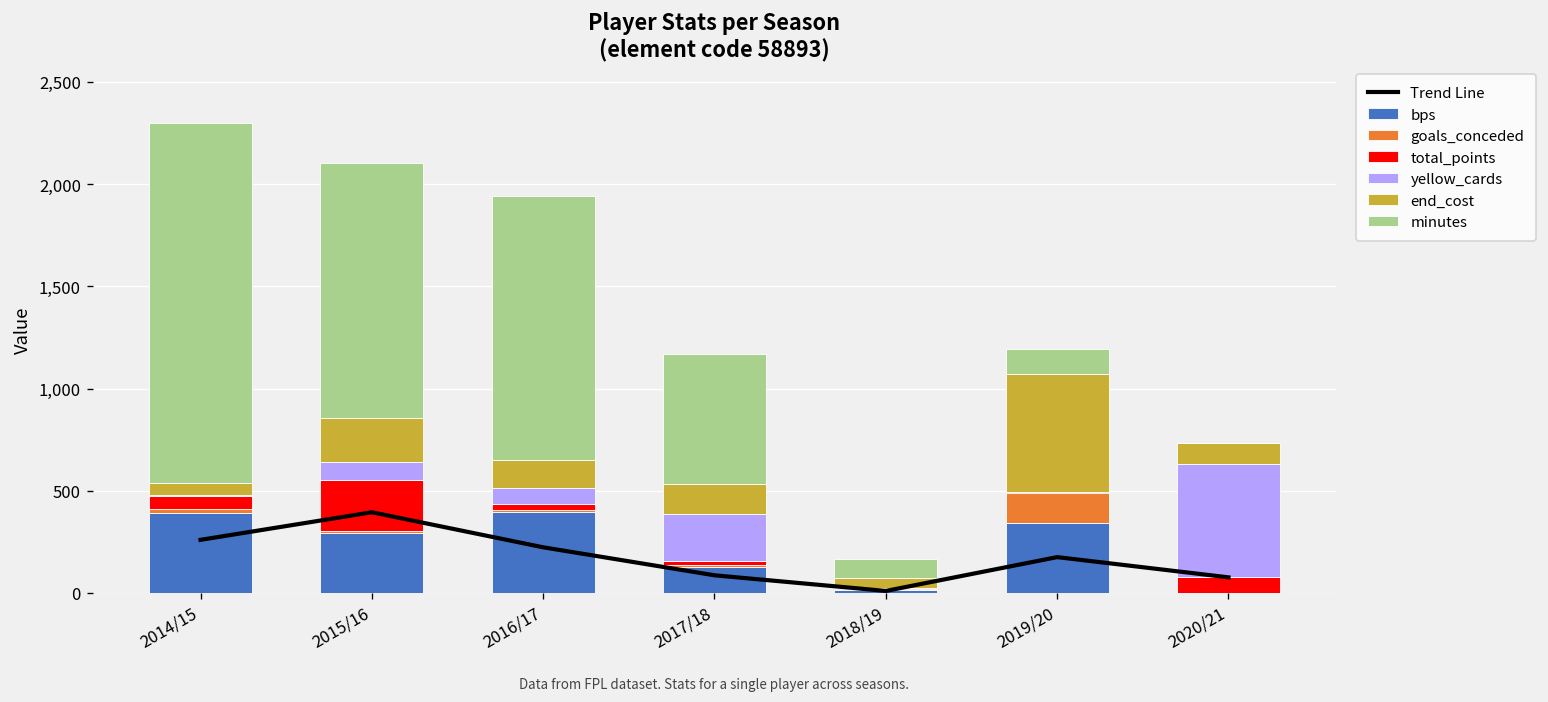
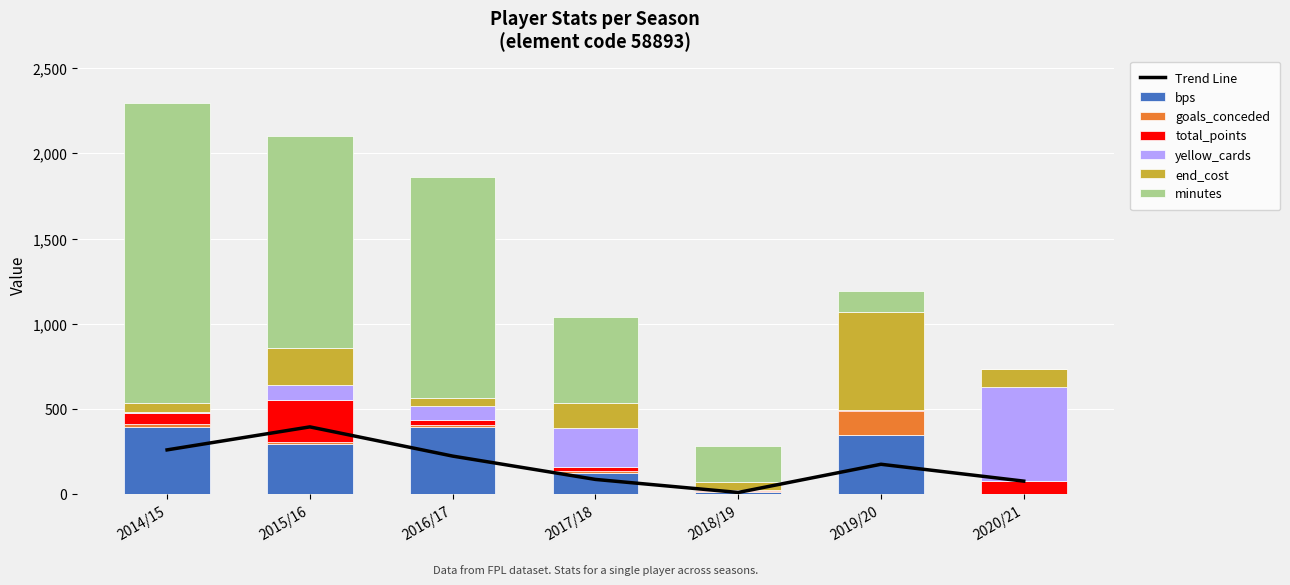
  {
    "Trend Line": {
      "2014/15": "260",
      "2015/16": "390",
      "2016/17": "220",
      "2017/18": "90",
      "2018/19": "10",
      "2019/20": "180",
      "2020/21": "80"
    },
    "bps": {
      "2014/15": "390",
      "2015/16": "290",
      "2016/17": "390",
      "2017/18": "130",
      "2018/19": "20",
      "2019/20": "340",
      "2020/21": "0"
    },
    "goals_conceded": {
      "2014/15": "20",
      "2019/20": "150",
      "2020/21": "0"
    },
    "total_points": {
      "2014/15": "60",
      "2015/16": "250",
      "2016/17": "30",
      "2017/18": "20",
      "2020/21": "80"
    },
    "yellow_cards": {
      "2015/16": "90",
      "2016/17": "80",
      "2017/18": "230",
      "2020/21": "550"
    },
    "end_cost": {
      "2014/15": "60",
      "2015/16": "210",
-     "2016/17": "130",
+     "2016/17": "50",
      "2017/18": "150",
      "2018/19": "50",
      "2019/20": "580",
      "2020/21": "100"
    },
    "minutes": {
      "2014/15": "1,760",
      "2015/16": "1,250",
      "2016/17": "1,300",
-     "2017/18": "640",
-     "2018/19": "90",
+     "2017/18": "510",
+     "2018/19": "210",
      "2019/20": "120",
      "2020/21": "0"
    }
  }
